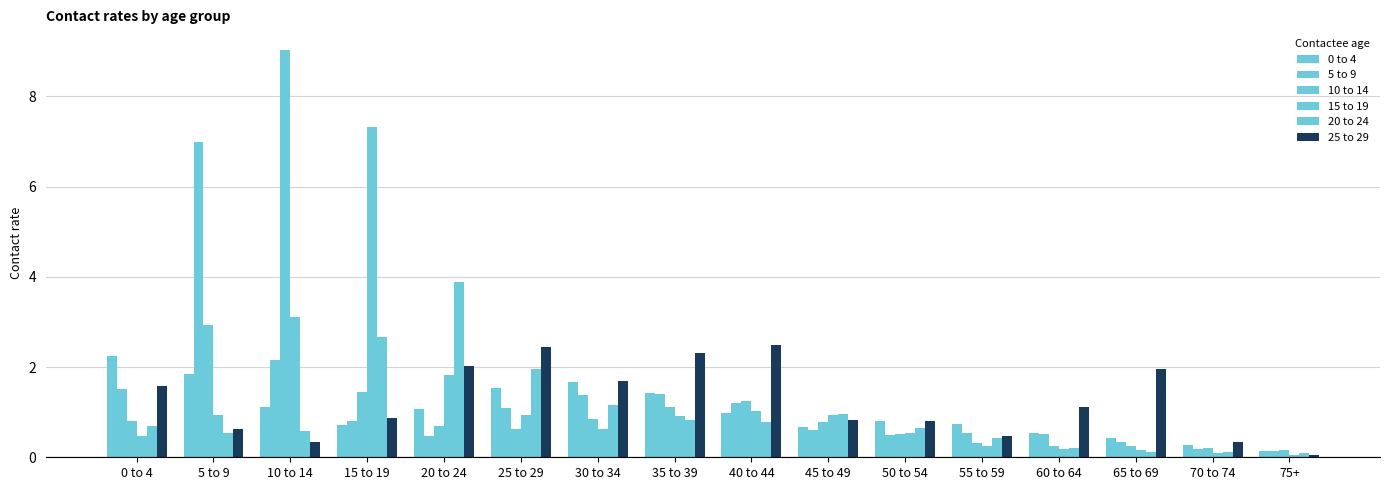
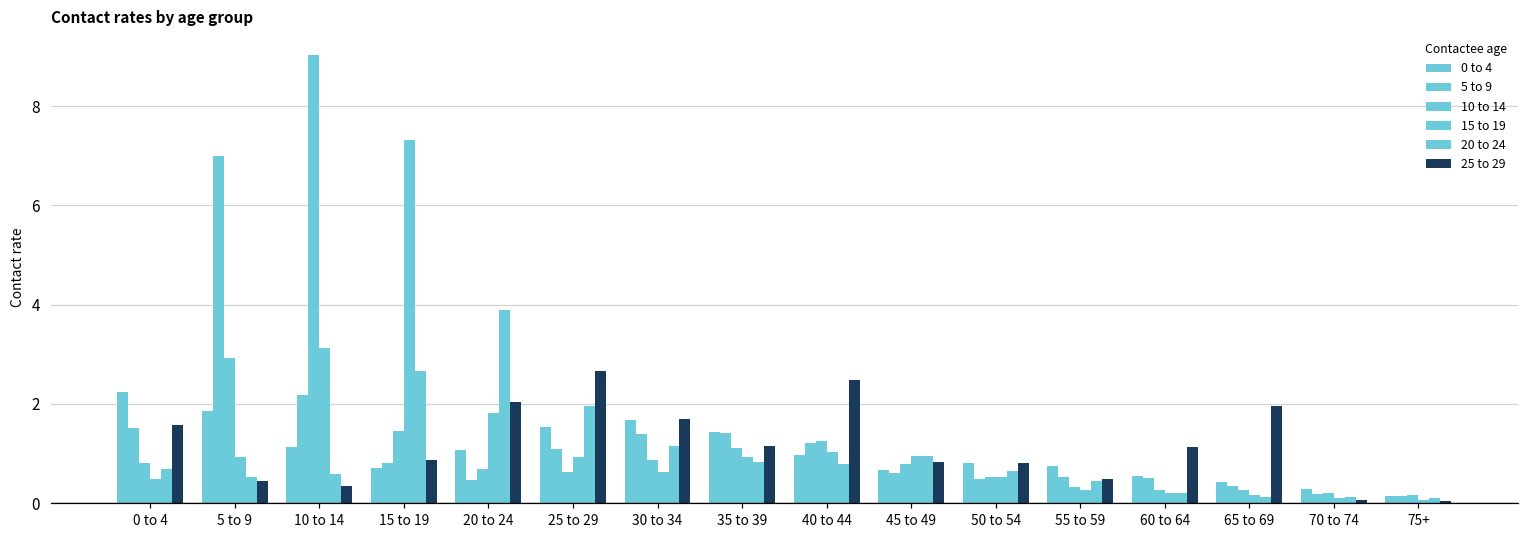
  {
    "25 to 29": {
      "0 to 4": 1.6,
-     "5 to 9": 0.6,
+     "5 to 9": 0.4,
      "10 to 14": 0.3,
      "15 to 19": 0.9,
      "20 to 24": 2.0,
-     "25 to 29": 2.4,
+     "25 to 29": 2.7,
      "30 to 34": 1.7,
-     "35 to 39": 2.3,
+     "35 to 39": 1.2,
      "40 to 44": 2.5,
      "45 to 49": 0.8,
      "50 to 54": 0.8,
      "55 to 59": 0.5,
      "60 to 64": 1.1,
      "65 to 69": 1.9,
-     "70 to 74": 0.3
+     "70 to 74": 0.1
    }
  }
